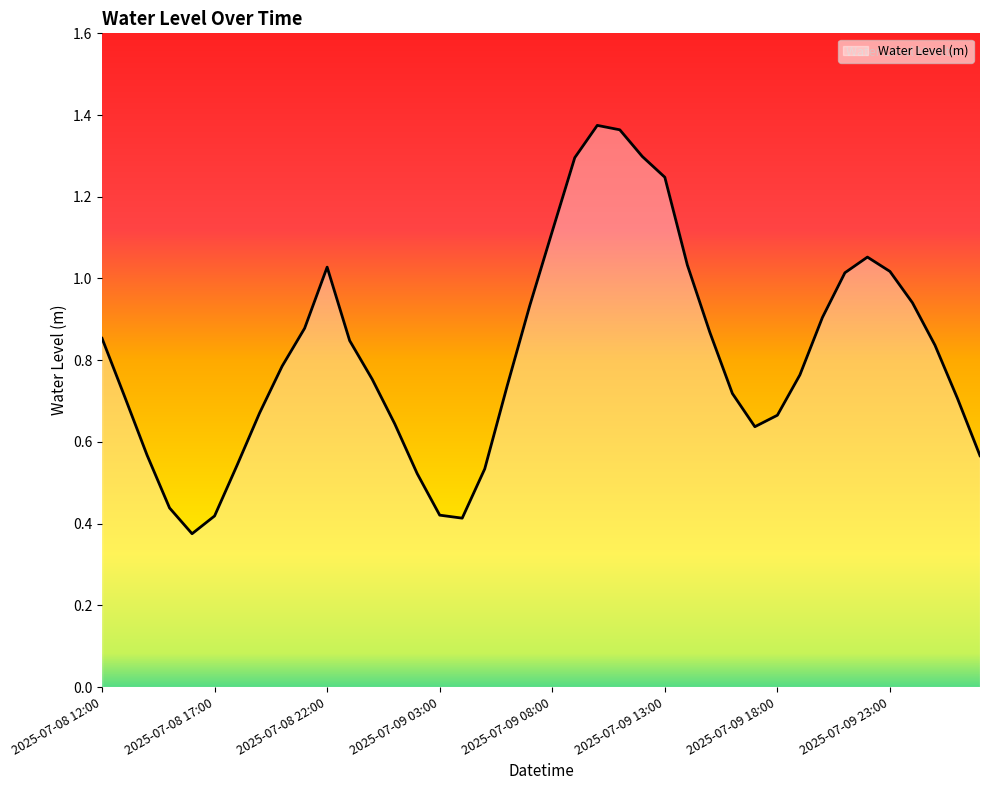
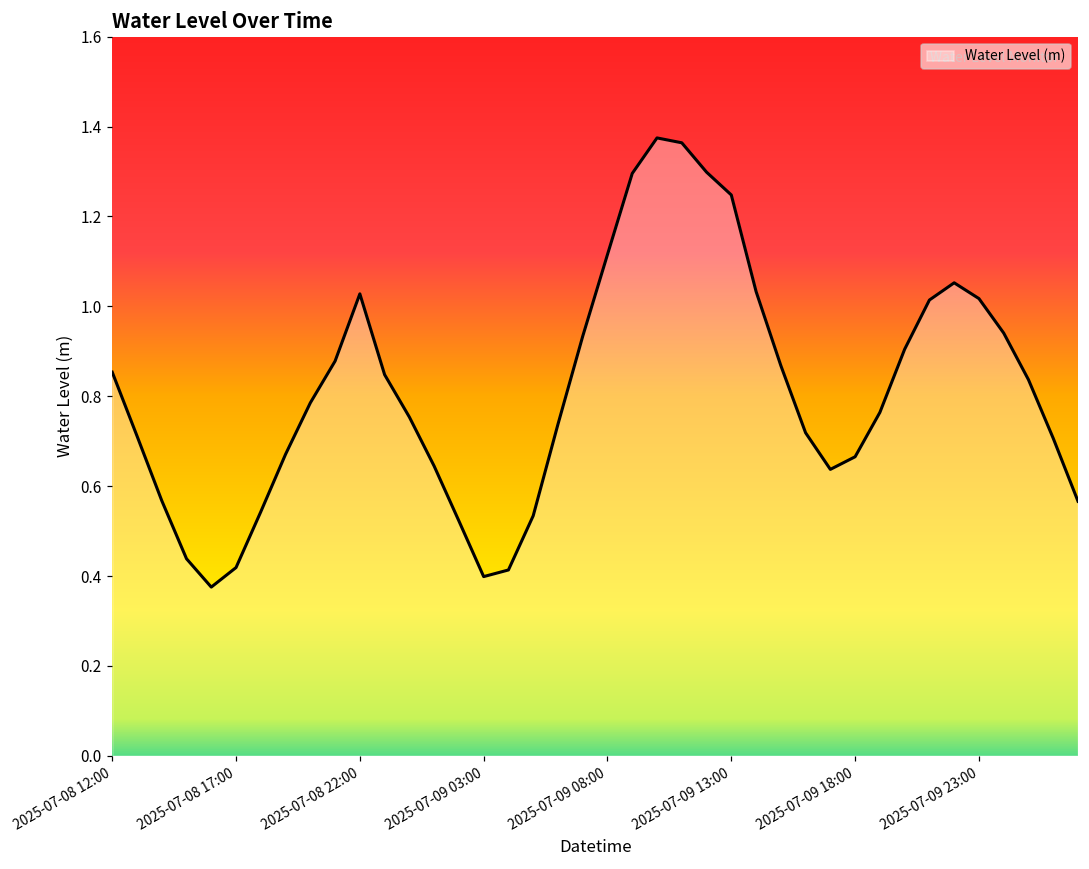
  {
    "2025-07-08 12:00": 0.85,
    "2025-07-08 17:00": 0.42,
    "2025-07-08 22:00": 1.03,
-   "2025-07-09 03:00": 0.42,
+   "2025-07-09 03:00": 0.40,
    "2025-07-09 08:00": 1.12,
    "2025-07-09 13:00": 1.25,
    "2025-07-09 18:00": 0.67,
    "2025-07-09 23:00": 1.02
  }
